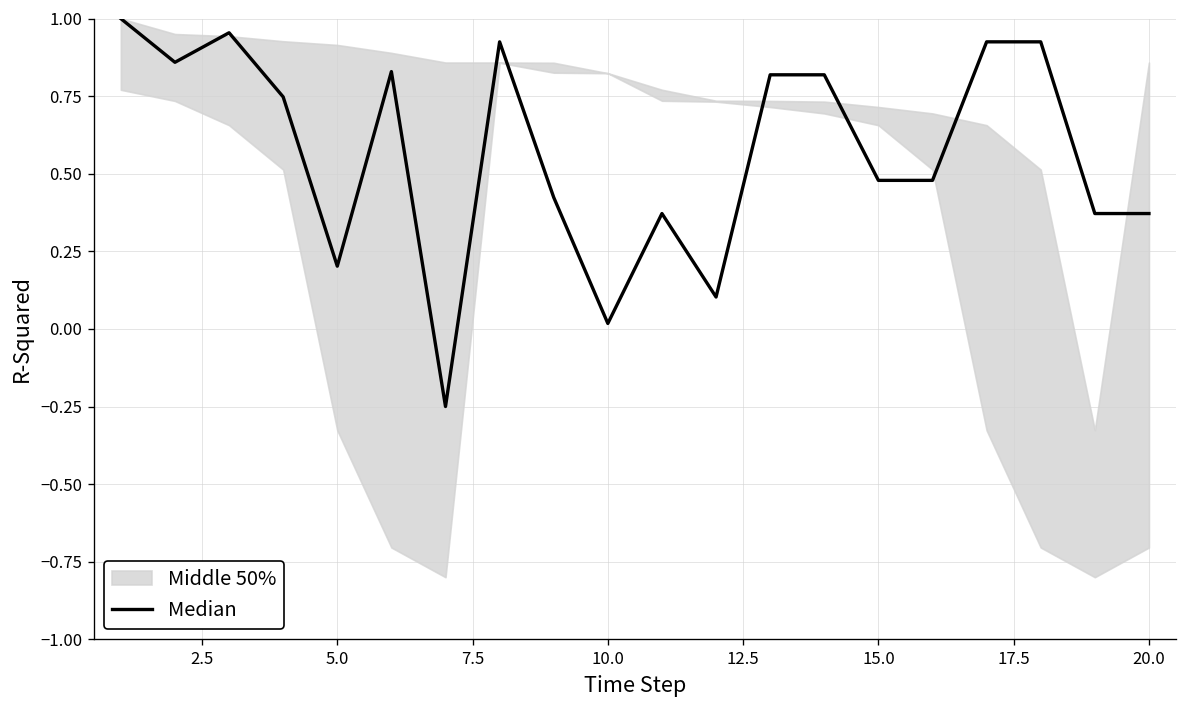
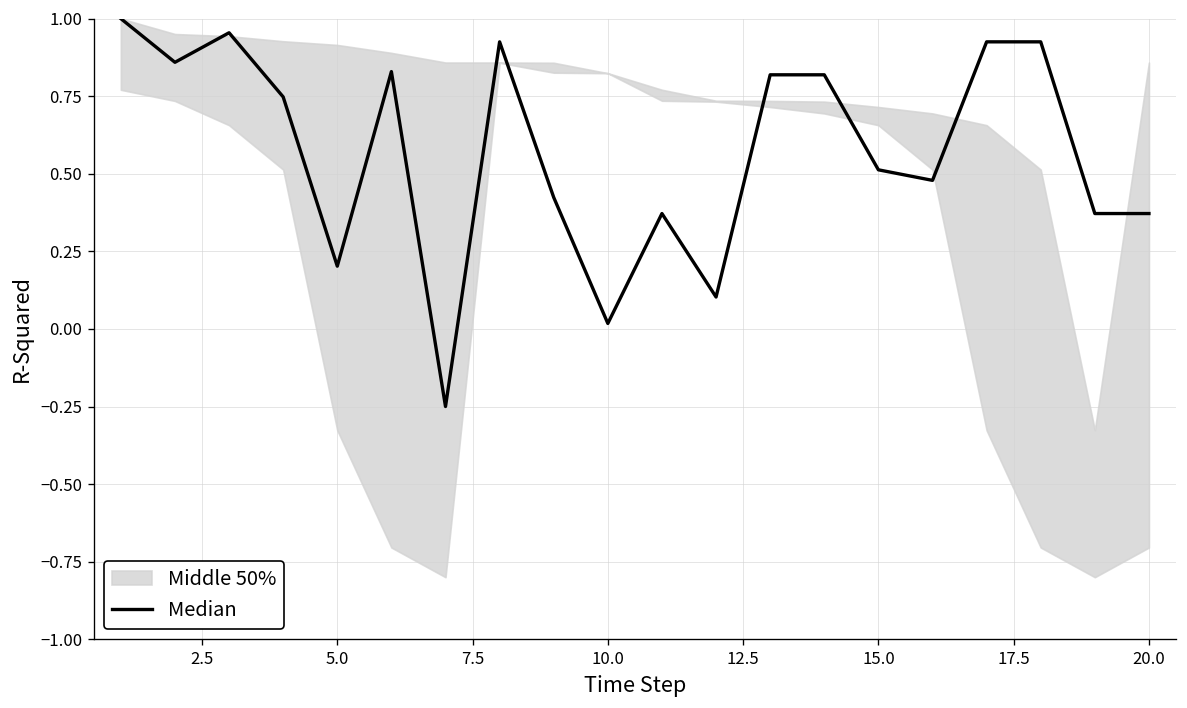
  {
    "Median": {
      "5.0": 0.20,
      "10.0": 0.02,
-     "15.0": 0.48,
+     "15.0": 0.51,
      "20.0": 0.37
    },
    "Middle 50%": {
      "10.0": 0.00
    }
  }
